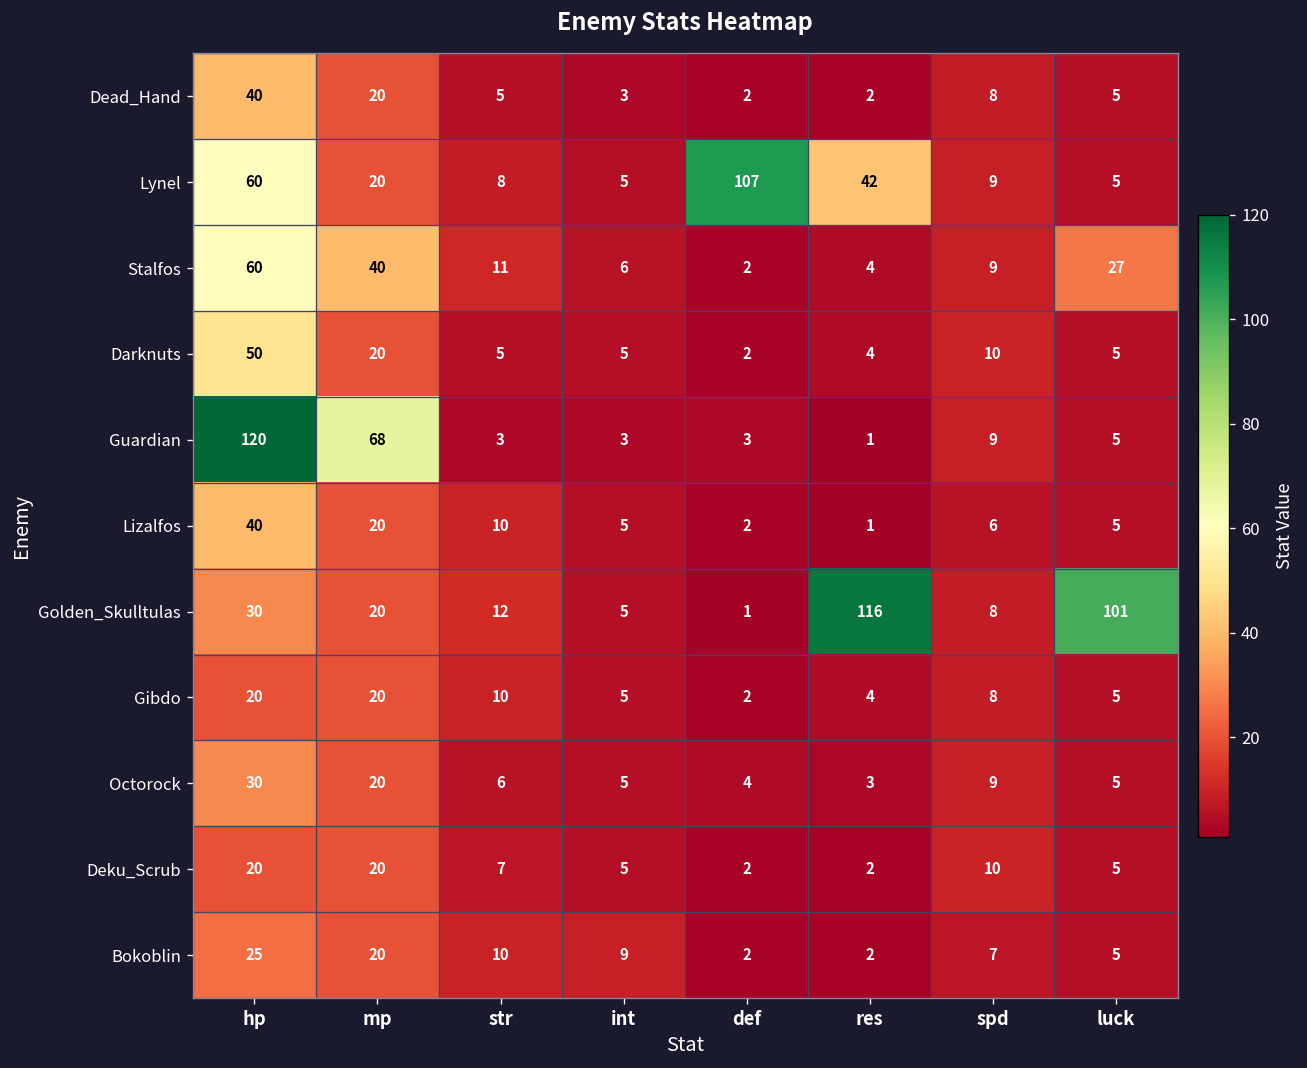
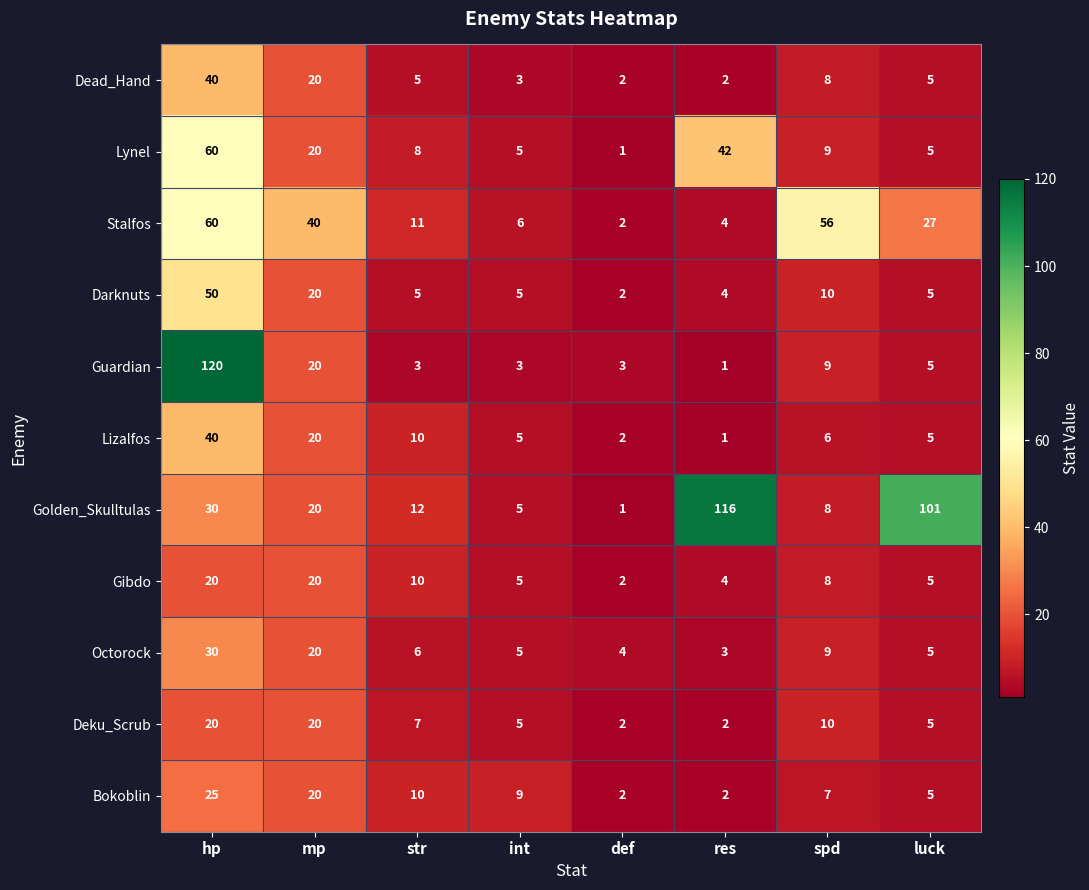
  {
    "Dead_Hand": {
      "hp": 40,
      "mp": 20,
      "str": 5,
      "int": 3,
      "def": 2,
      "res": 2,
      "spd": 8,
      "luck": 5
    },
    "Lynel": {
      "hp": 60,
      "mp": 20,
      "str": 8,
      "int": 5,
-     "def": 107,
+     "def": 1,
      "res": 42,
      "spd": 9,
      "luck": 5
    },
    "Stalfos": {
      "hp": 60,
      "mp": 40,
      "str": 11,
      "int": 6,
      "def": 2,
      "res": 4,
-     "spd": 9,
+     "spd": 56,
      "luck": 27
    },
    "Darknuts": {
      "hp": 50,
      "mp": 20,
      "str": 5,
      "int": 5,
      "def": 2,
      "res": 4,
      "spd": 10,
      "luck": 5
    },
    "Guardian": {
      "hp": 120,
-     "mp": 68,
+     "mp": 20,
      "str": 3,
      "int": 3,
      "def": 3,
      "res": 1,
      "spd": 9,
      "luck": 5
    },
    "Lizalfos": {
      "hp": 40,
      "mp": 20,
      "str": 10,
      "int": 5,
      "def": 2,
      "res": 1,
      "spd": 6,
      "luck": 5
    },
    "Golden_Skulltulas": {
      "hp": 30,
      "mp": 20,
      "str": 12,
      "int": 5,
      "def": 1,
      "res": 116,
      "spd": 8,
      "luck": 101
    },
    "Gibdo": {
      "hp": 20,
      "mp": 20,
      "str": 10,
      "int": 5,
      "def": 2,
      "res": 4,
      "spd": 8,
      "luck": 5
    },
    "Octorock": {
      "hp": 30,
      "mp": 20,
      "str": 6,
      "int": 5,
      "def": 4,
      "res": 3,
      "spd": 9,
      "luck": 5
    },
    "Deku_Scrub": {
      "hp": 20,
      "mp": 20,
      "str": 7,
      "int": 5,
      "def": 2,
      "res": 2,
      "spd": 10,
      "luck": 5
    },
    "Bokoblin": {
      "hp": 25,
      "mp": 20,
      "str": 10,
      "int": 9,
      "def": 2,
      "res": 2,
      "spd": 7,
      "luck": 5
    }
  }
